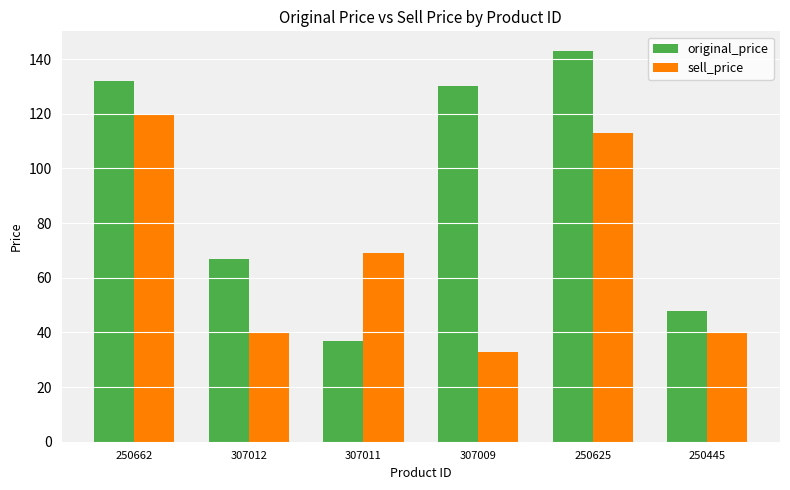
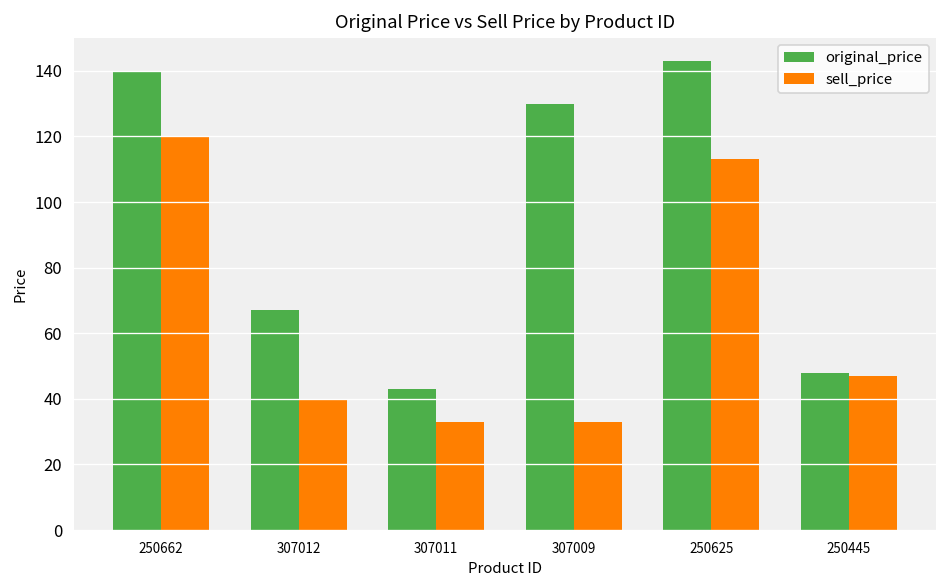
  {
    "original_price": {
-     "250662": 132,
+     "250662": 140,
      "307012": 67,
-     "307011": 37,
+     "307011": 43,
      "307009": 130,
      "250625": 143,
      "250445": 48
    },
    "sell_price": {
      "250662": 120,
      "307012": 40,
-     "307011": 69,
+     "307011": 33,
      "307009": 33,
      "250625": 113,
-     "250445": 40
+     "250445": 47
    }
  }
